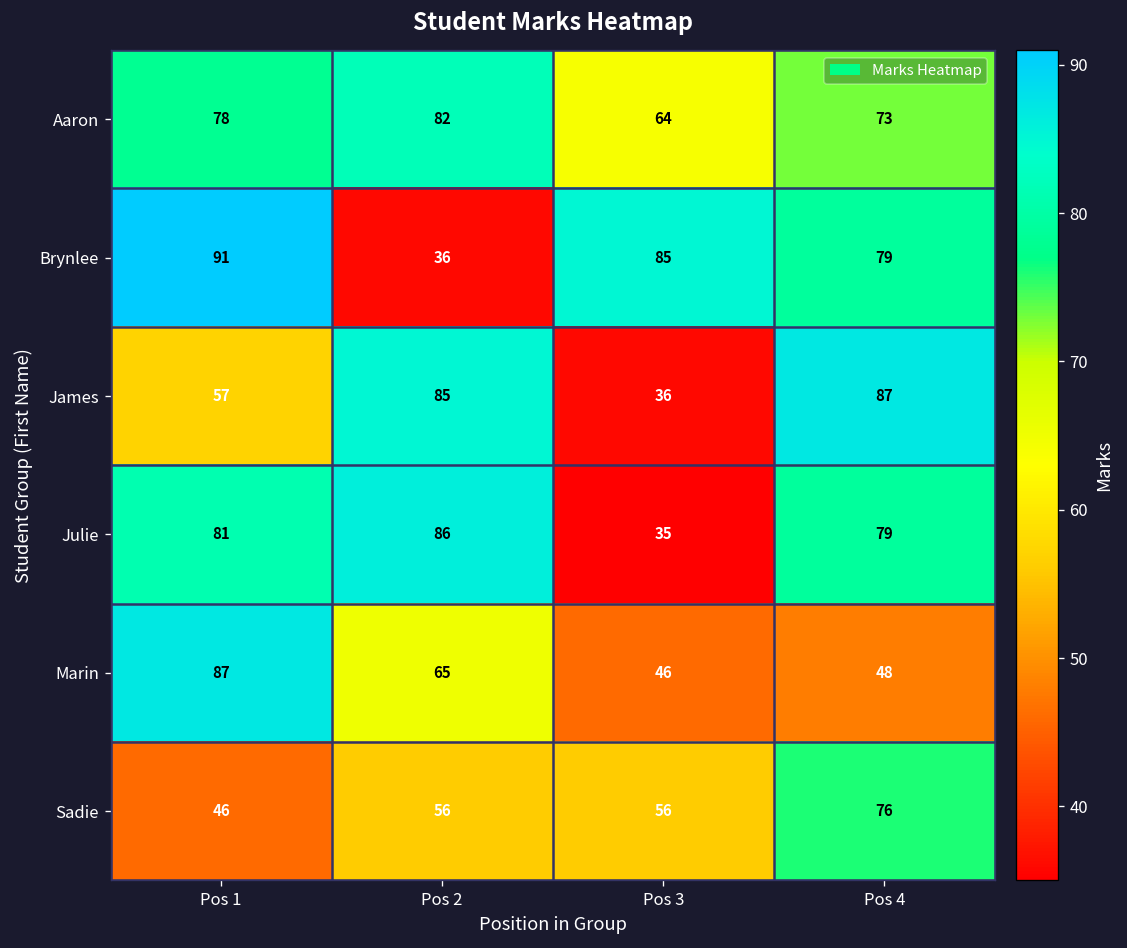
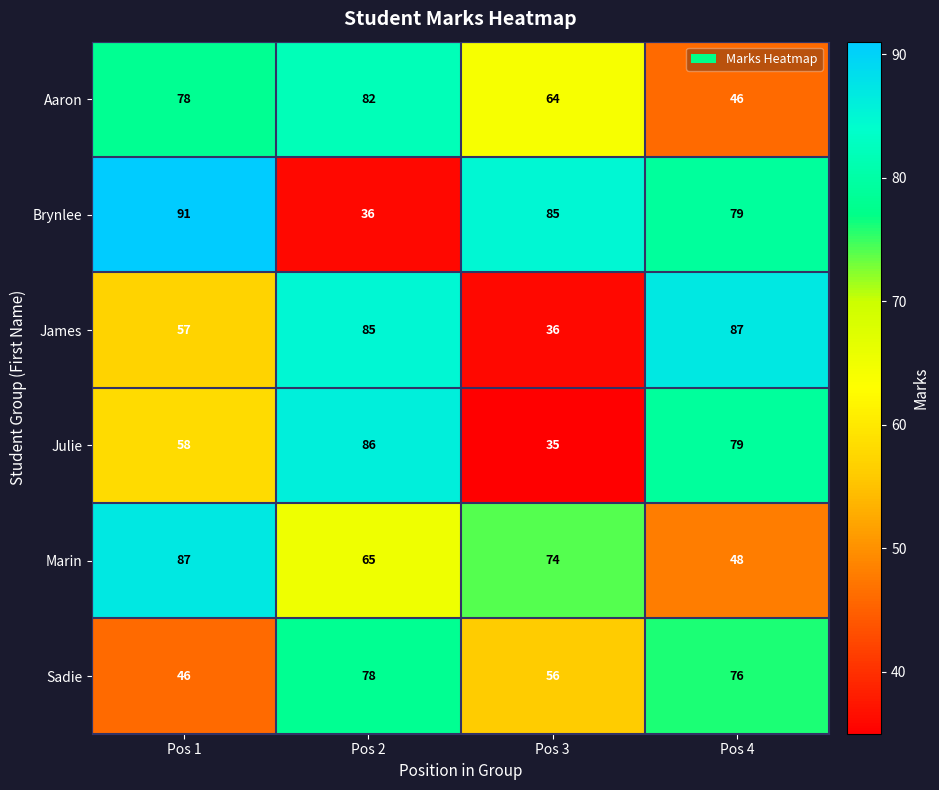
  {
    "Aaron": {
      "Pos 1": 78,
      "Pos 2": 82,
      "Pos 3": 64,
-     "Pos 4": 73
+     "Pos 4": 46
    },
    "Brynlee": {
      "Pos 1": 91,
      "Pos 2": 36,
      "Pos 3": 85,
      "Pos 4": 79
    },
    "James": {
      "Pos 1": 57,
      "Pos 2": 85,
      "Pos 3": 36,
      "Pos 4": 87
    },
    "Julie": {
-     "Pos 1": 81,
+     "Pos 1": 58,
      "Pos 2": 86,
      "Pos 3": 35,
      "Pos 4": 79
    },
    "Marin": {
      "Pos 1": 87,
      "Pos 2": 65,
-     "Pos 3": 46,
+     "Pos 3": 74,
      "Pos 4": 48
    },
    "Sadie": {
      "Pos 1": 46,
-     "Pos 2": 56,
+     "Pos 2": 78,
      "Pos 3": 56,
      "Pos 4": 76
    }
  }
